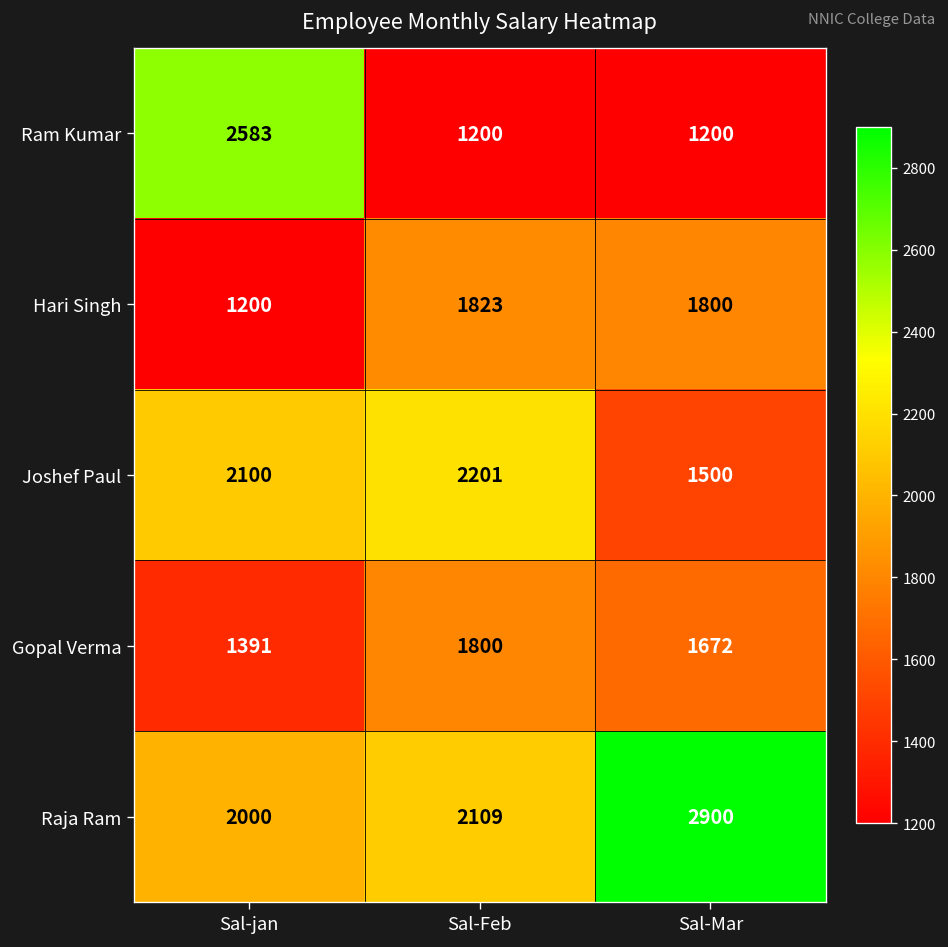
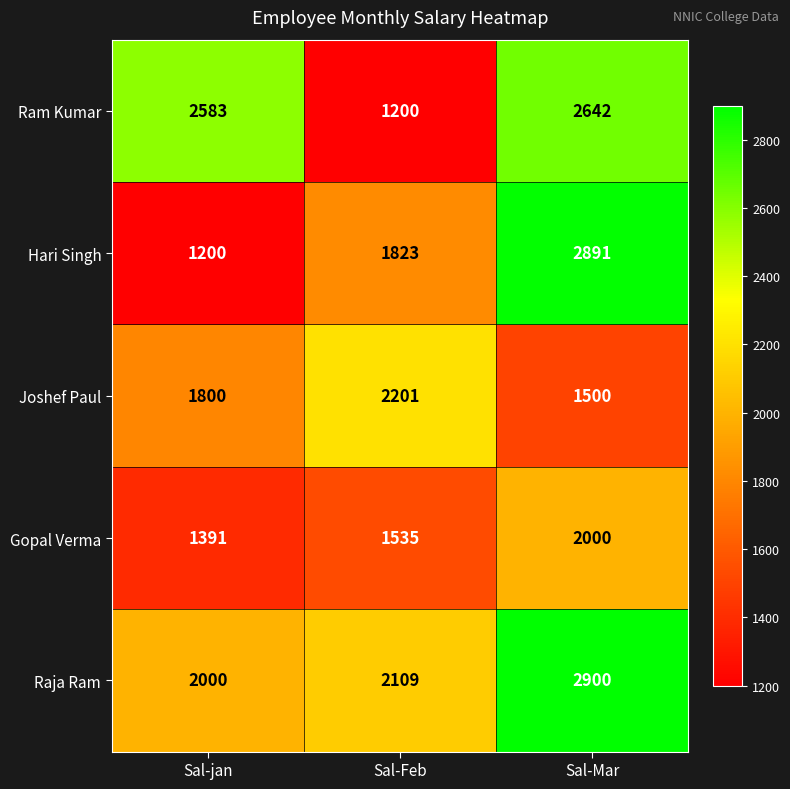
  {
    "Ram Kumar": {
      "Sal-jan": 2583,
      "Sal-Feb": 1200,
-     "Sal-Mar": 1200
+     "Sal-Mar": 2642
    },
    "Hari Singh": {
      "Sal-jan": 1200,
      "Sal-Feb": 1823,
-     "Sal-Mar": 1800
+     "Sal-Mar": 2891
    },
    "Joshef Paul": {
-     "Sal-jan": 2100,
+     "Sal-jan": 1800,
      "Sal-Feb": 2201,
      "Sal-Mar": 1500
    },
    "Gopal Verma": {
      "Sal-jan": 1391,
-     "Sal-Feb": 1800,
-     "Sal-Mar": 1672
+     "Sal-Feb": 1535,
+     "Sal-Mar": 2000
    },
    "Raja Ram": {
      "Sal-jan": 2000,
      "Sal-Feb": 2109,
      "Sal-Mar": 2900
    }
  }
